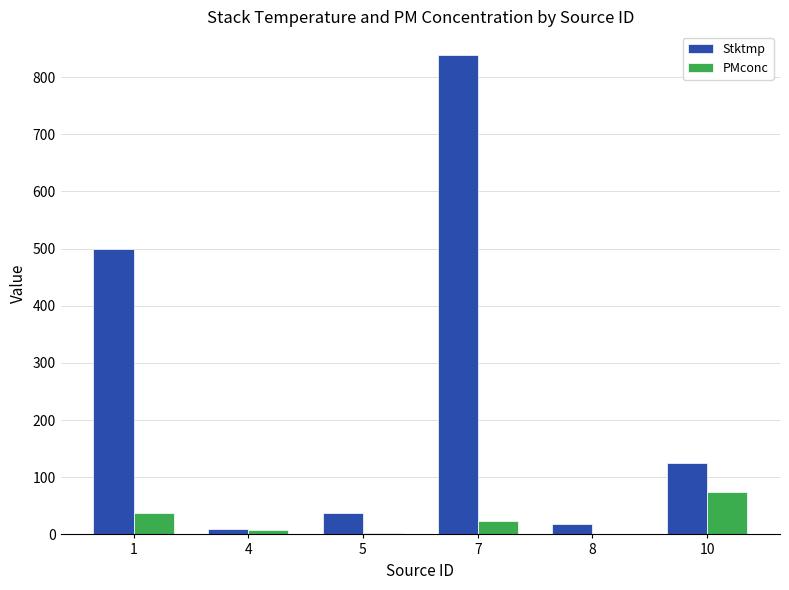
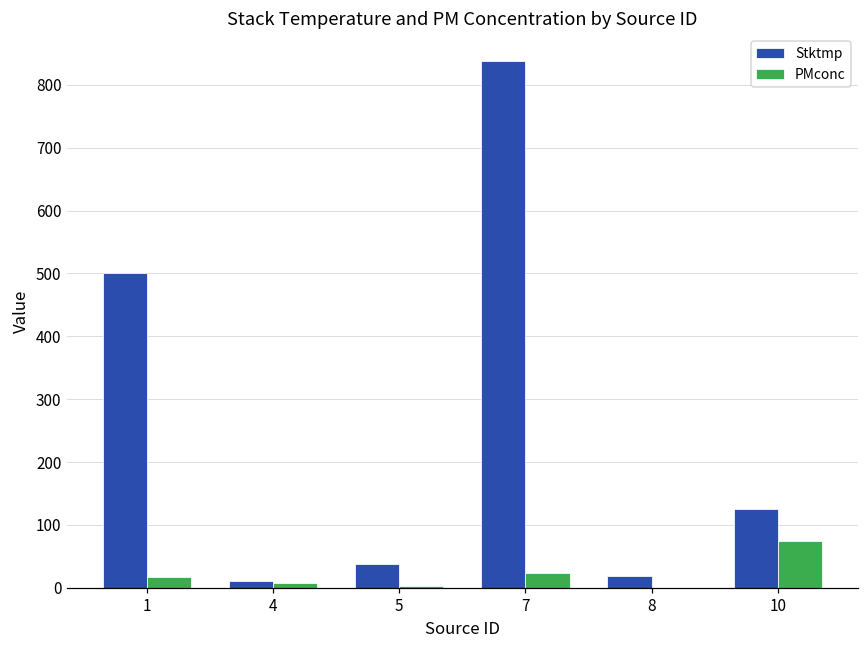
  {
    "Stktmp": {
      "1": 500,
      "4": 10,
      "5": 40,
      "7": 840,
      "8": 20,
      "10": 130
    },
    "PMconc": {
-     "1": 40,
+     "1": 20,
      "4": 10,
      "7": 20,
      "8": 0,
      "10": 70
    }
  }
